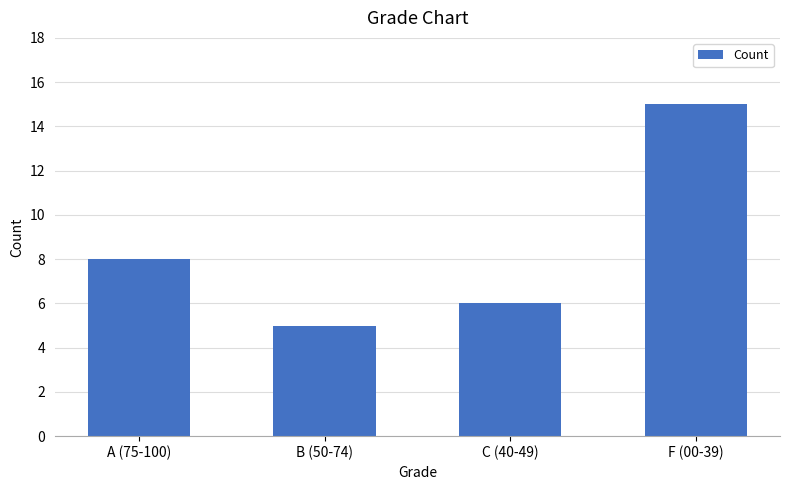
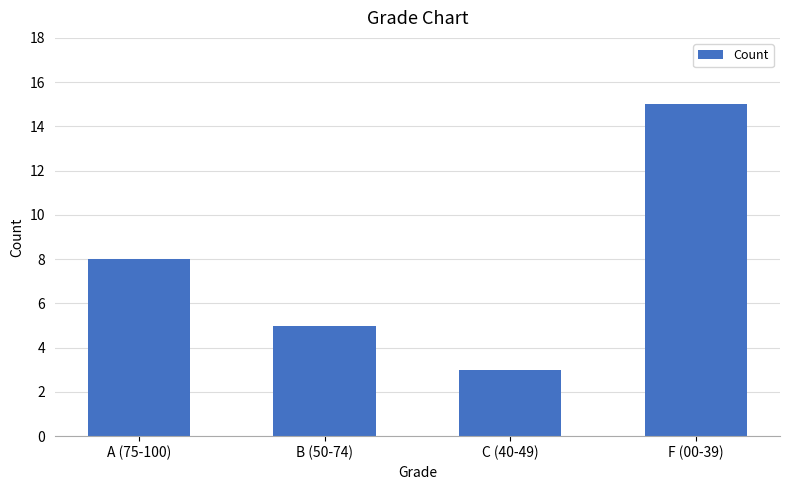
  {
    "A (75-100)": 8,
    "B (50-74)": 5,
-   "C (40-49)": 6,
+   "C (40-49)": 3,
    "F (00-39)": 15
  }
